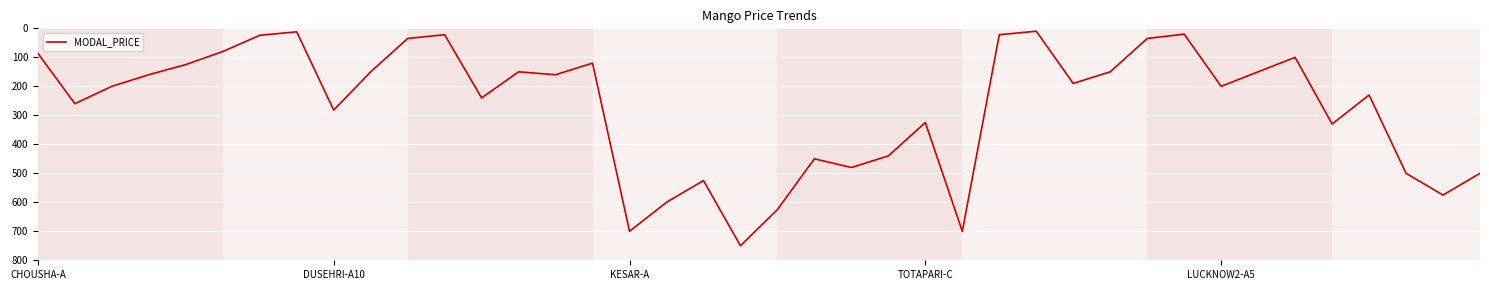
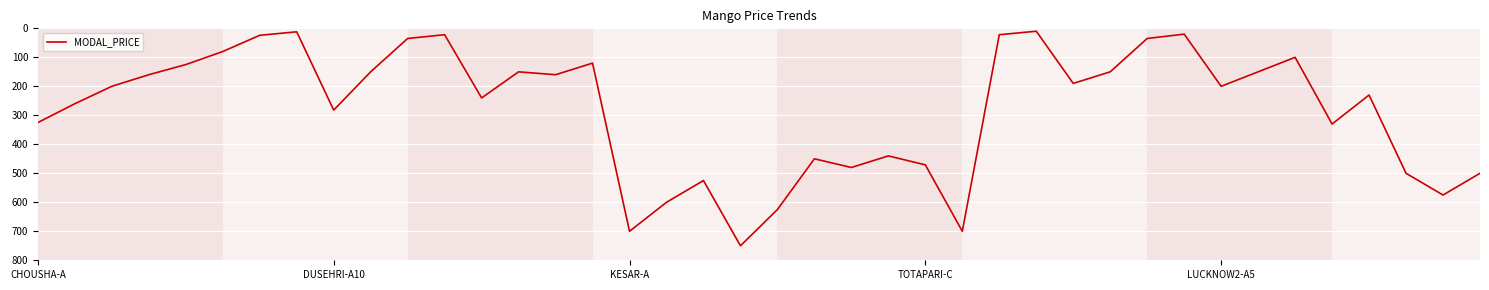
  {
-   "CHOUSHA-A": 90,
+   "CHOUSHA-A": 330,
    "DUSEHRI-A10": 280,
    "KESAR-A": 700,
-   "TOTAPARI-C": 330,
+   "TOTAPARI-C": 470,
    "LUCKNOW2-A5": 200
  }
